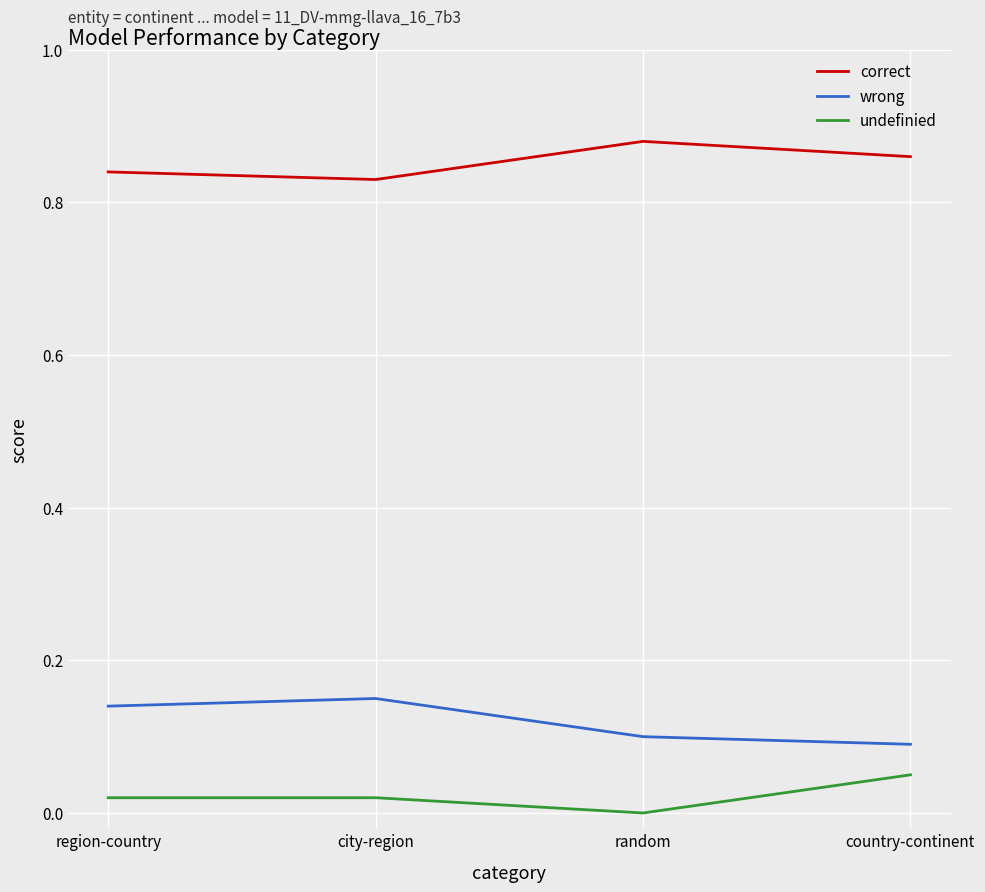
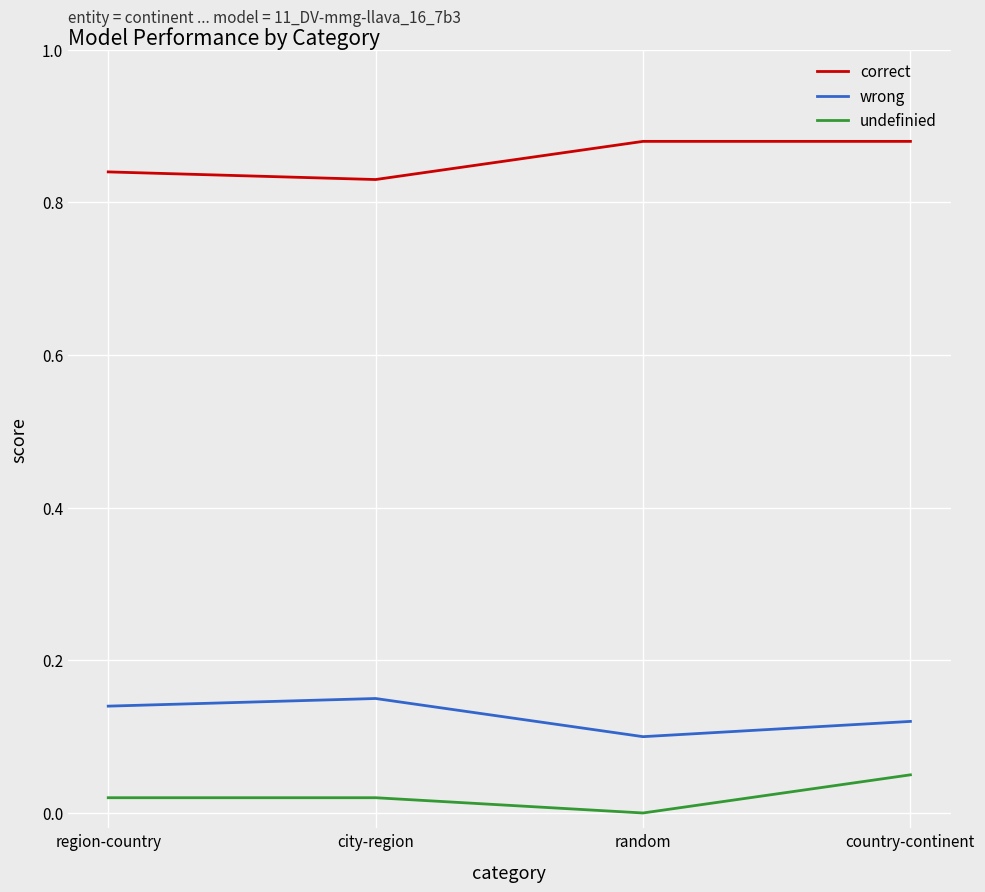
  {
    "correct": {
      "region-country": 0.84,
      "city-region": 0.83,
      "random": 0.88,
-     "country-continent": 0.86
+     "country-continent": 0.88
    },
    "wrong": {
      "region-country": 0.14,
      "city-region": 0.15,
      "random": 0.10,
-     "country-continent": 0.09
+     "country-continent": 0.12
    },
    "undefinied": {
      "region-country": 0.02,
      "city-region": 0.02,
      "random": 0.00,
      "country-continent": 0.05
    }
  }
